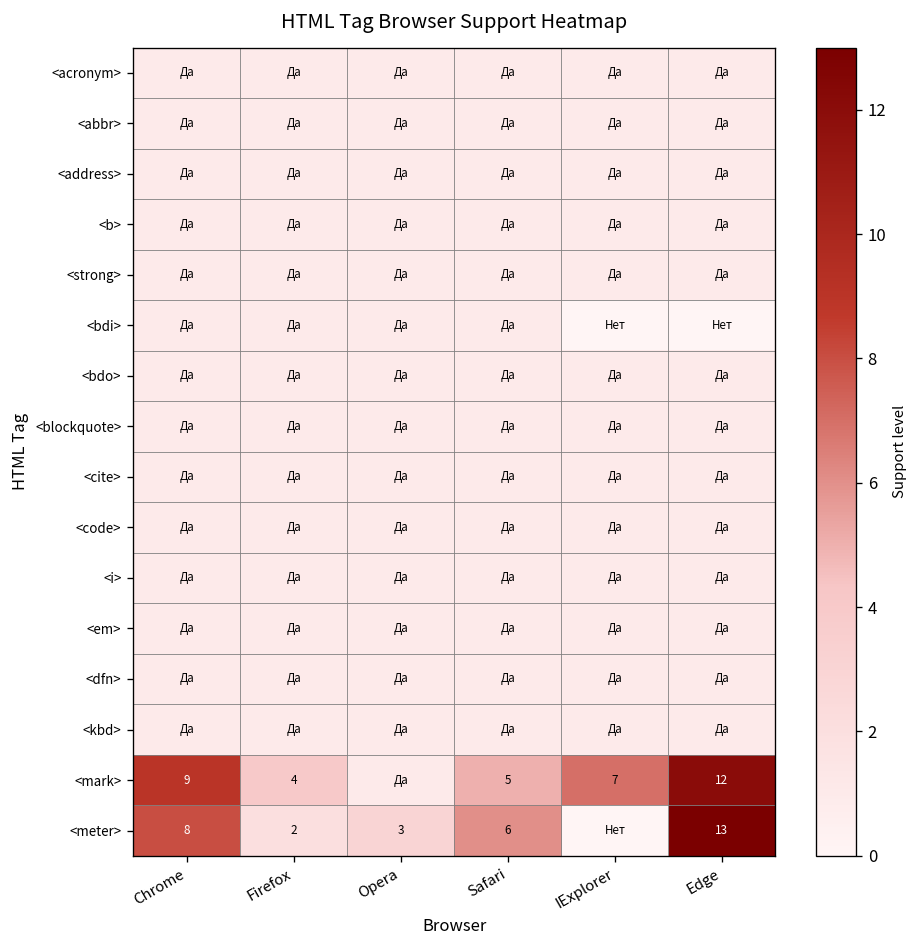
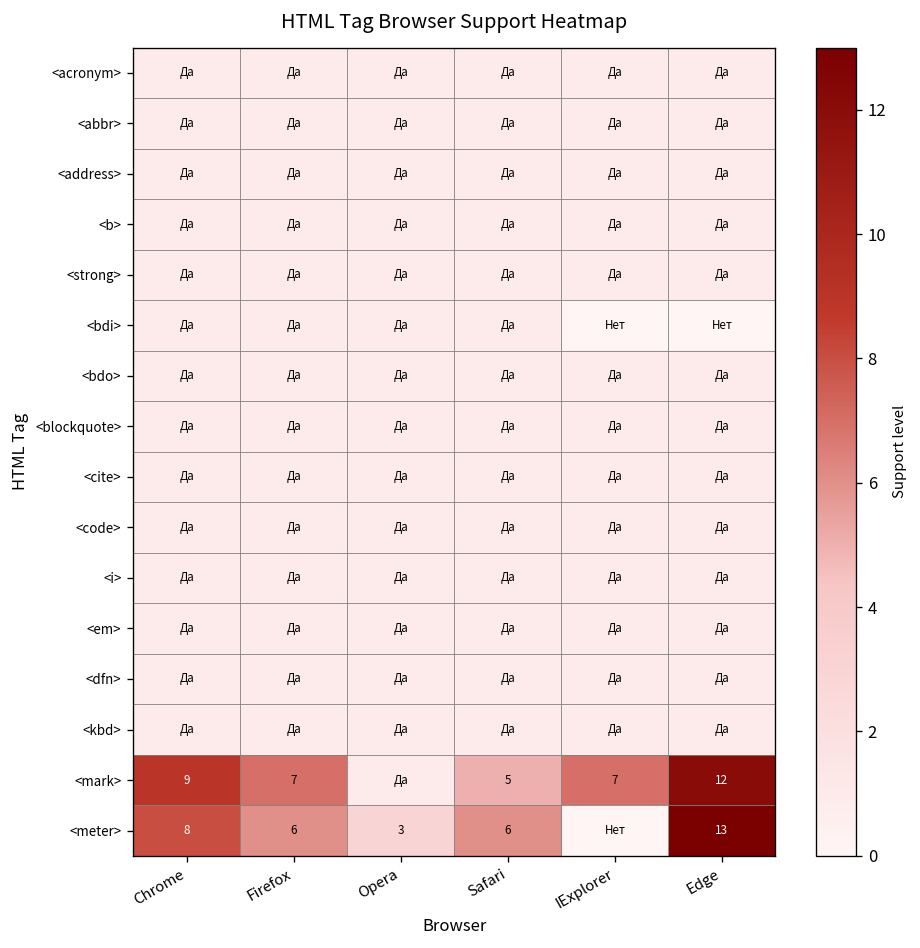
  {
    "<mark>": {
      "Chrome": 9,
-     "Firefox": 4,
+     "Firefox": 7,
      "Safari": 5,
      "IExplorer": 7,
      "Edge": 12
    },
    "<meter>": {
      "Chrome": 8,
-     "Firefox": 2,
+     "Firefox": 6,
      "Opera": 3,
      "Safari": 6,
      "Edge": 13
    }
  }
